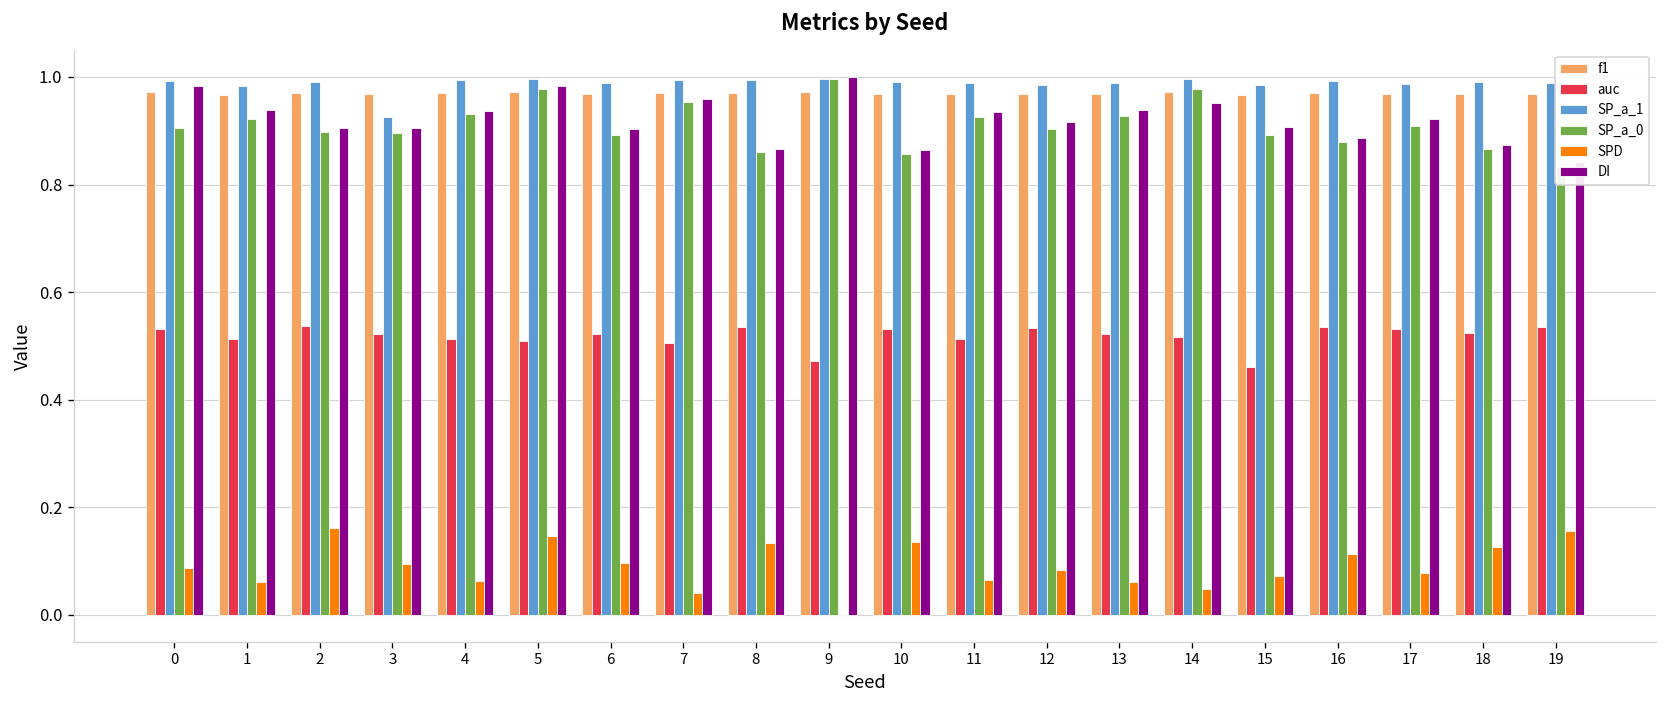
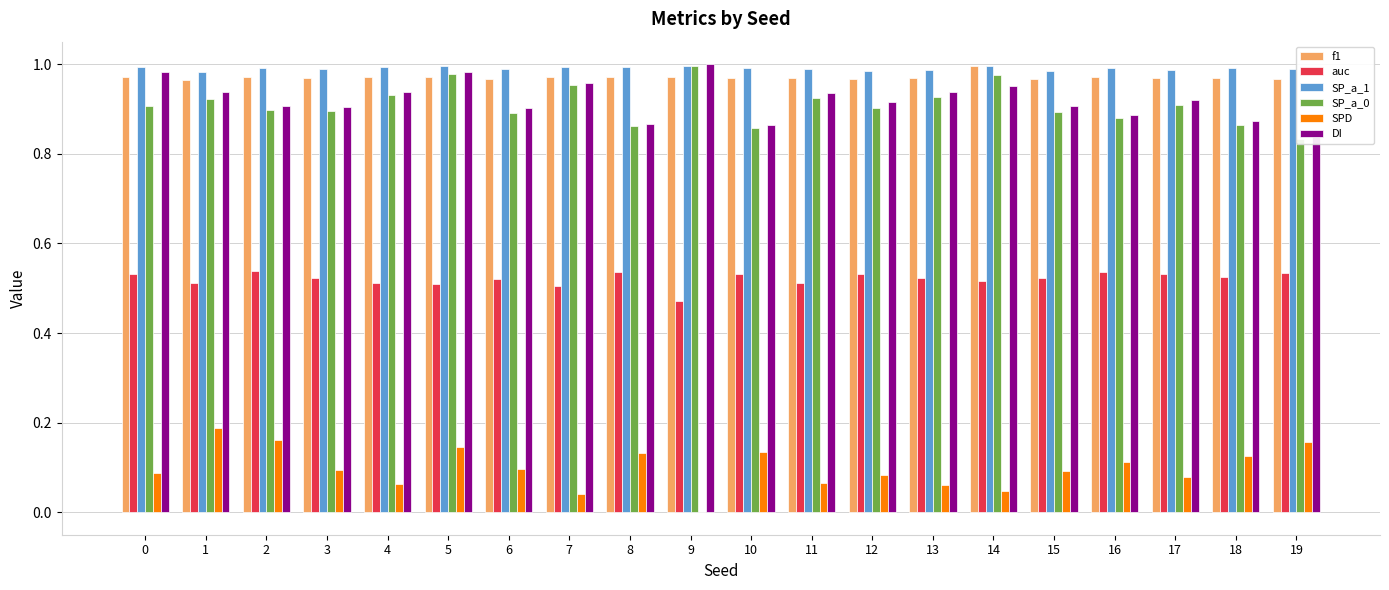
  {
    "f1": {
      "0": 0.97,
      "1": 0.97,
      "2": 0.97,
      "3": 0.97,
      "4": 0.97,
      "5": 0.97,
      "6": 0.97,
      "7": 0.97,
      "8": 0.97,
      "9": 0.97,
      "10": 0.97,
      "11": 0.97,
      "12": 0.97,
      "13": 0.97,
-     "14": 0.97,
+     "14": 1.00,
      "15": 0.97,
      "16": 0.97,
      "17": 0.97,
      "18": 0.97,
      "19": 0.97
    },
    "auc": {
      "0": 0.53,
      "1": 0.51,
      "2": 0.54,
      "3": 0.52,
      "4": 0.51,
      "5": 0.51,
      "6": 0.52,
      "7": 0.51,
      "8": 0.54,
      "9": 0.47,
      "10": 0.53,
      "11": 0.51,
      "12": 0.53,
      "13": 0.52,
      "14": 0.52,
-     "15": 0.46,
+     "15": 0.52,
      "16": 0.54,
      "17": 0.53,
      "18": 0.52,
      "19": 0.53
    },
    "SP_a_1": {
      "0": 0.99,
      "1": 0.98,
      "2": 0.99,
-     "3": 0.93,
+     "3": 0.99,
      "4": 0.99,
      "5": 1.00,
      "6": 0.99,
      "7": 0.99,
      "8": 0.99,
      "9": 1.00,
      "10": 0.99,
      "11": 0.99,
      "12": 0.99,
      "13": 0.99,
      "14": 1.00,
      "15": 0.98,
      "16": 0.99,
      "17": 0.99,
      "18": 0.99,
      "19": 0.99
    },
    "SP_a_0": {
      "0": 0.91,
      "1": 0.92,
      "2": 0.90,
      "3": 0.90,
      "4": 0.93,
      "5": 0.98,
      "6": 0.89,
      "7": 0.95,
      "8": 0.86,
      "9": 1.00,
      "10": 0.86,
      "11": 0.92,
      "12": 0.90,
      "13": 0.93,
      "14": 0.98,
      "15": 0.89,
      "16": 0.88,
      "17": 0.91,
      "18": 0.87
    },
    "SPD": {
      "0": 0.09,
-     "1": 0.06,
+     "1": 0.19,
      "2": 0.16,
      "3": 0.09,
      "4": 0.06,
      "5": 0.15,
      "6": 0.10,
      "7": 0.04,
      "8": 0.13,
      "10": 0.13,
      "11": 0.06,
      "12": 0.08,
      "13": 0.06,
      "14": 0.05,
-     "15": 0.07,
+     "15": 0.09,
      "16": 0.11,
      "17": 0.08,
      "18": 0.13,
      "19": 0.16
    },
    "DI": {
      "0": 0.98,
      "1": 0.94,
      "2": 0.91,
      "3": 0.90,
      "4": 0.94,
      "5": 0.98,
      "6": 0.90,
      "7": 0.96,
      "8": 0.87,
      "9": 1.00,
      "10": 0.86,
      "11": 0.93,
      "12": 0.92,
      "13": 0.94,
      "14": 0.95,
      "15": 0.91,
      "16": 0.89,
      "17": 0.92,
      "18": 0.87
    }
  }
